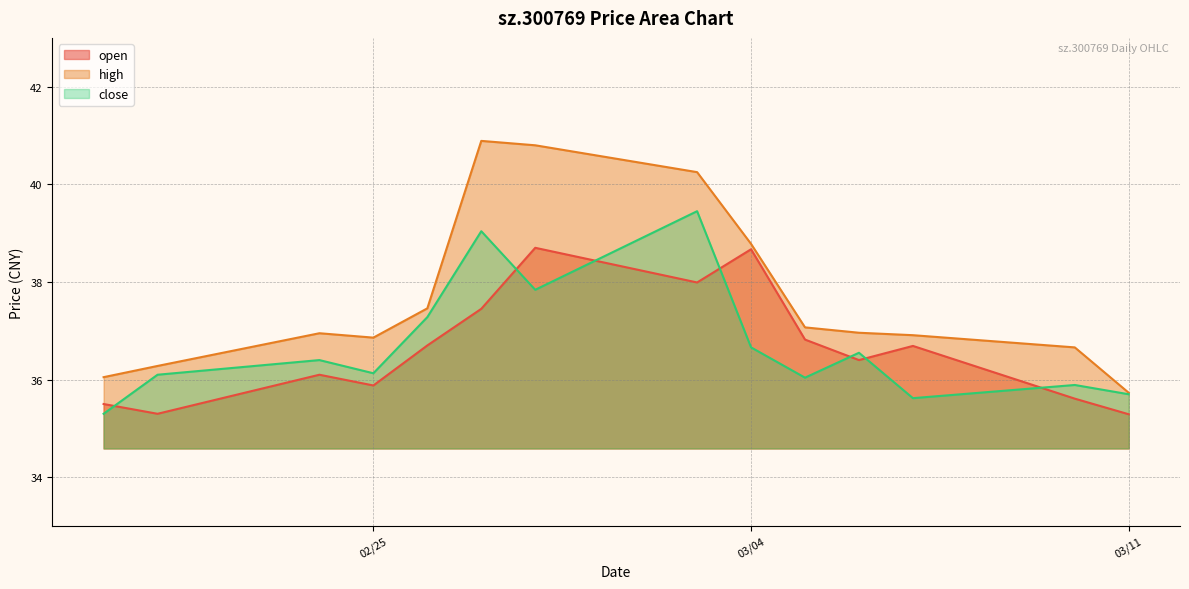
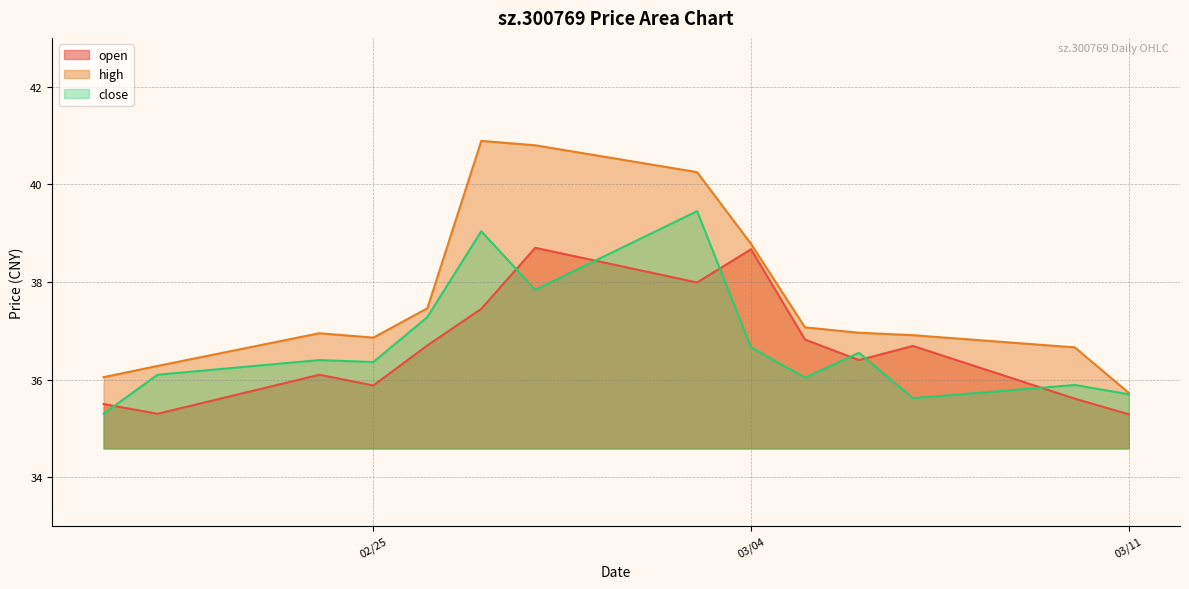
  {
    "close": {
-     "02/25": 36.1,
+     "02/25": 36.4,
      "03/04": 36.7
    }
  }
